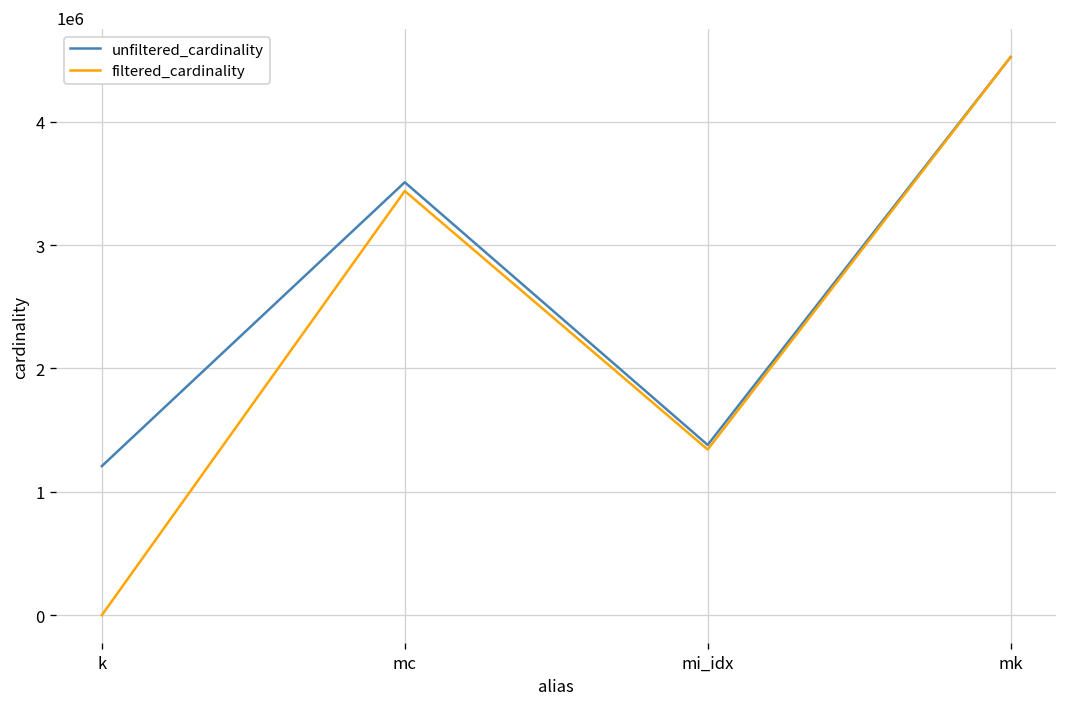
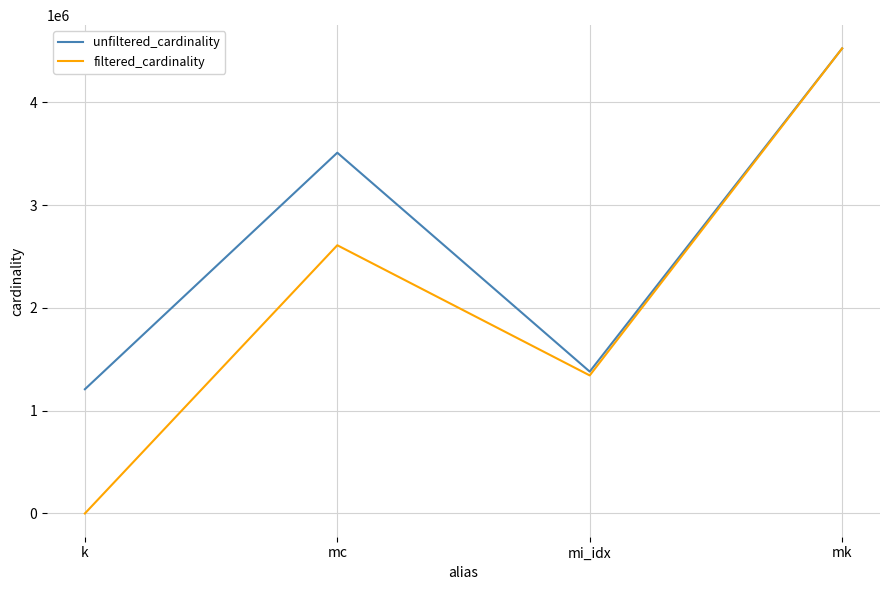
  {
    "unfiltered_cardinality": {
      "k": 1210000,
      "mc": 3510000,
      "mi_idx": 1380000
    },
    "filtered_cardinality": {
      "k": 0,
-     "mc": 3440000,
+     "mc": 2610000,
      "mi_idx": 1340000
    }
  }
